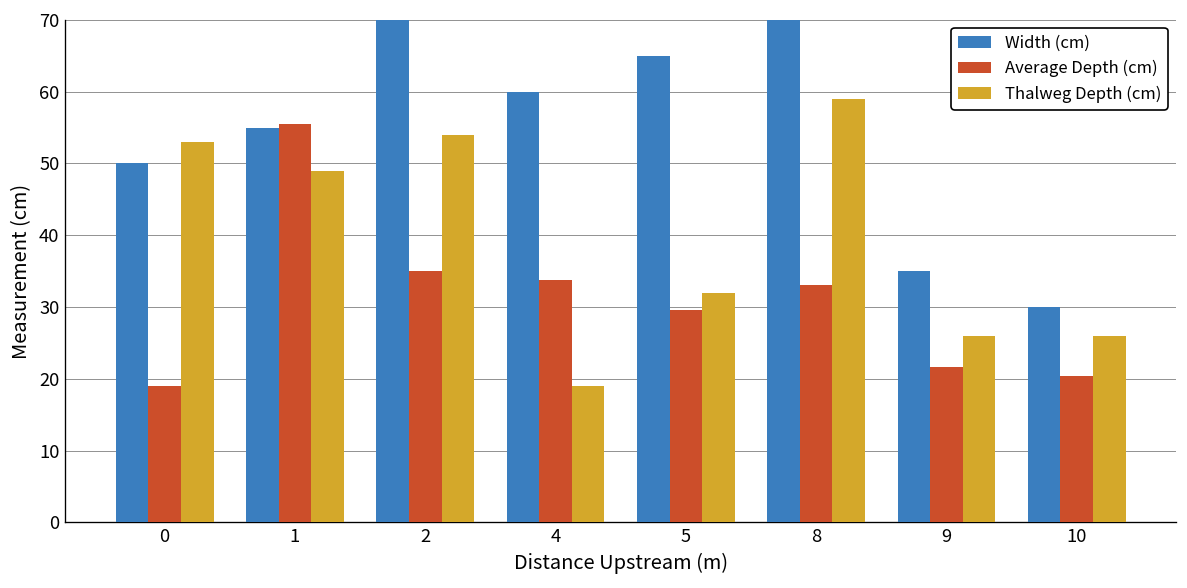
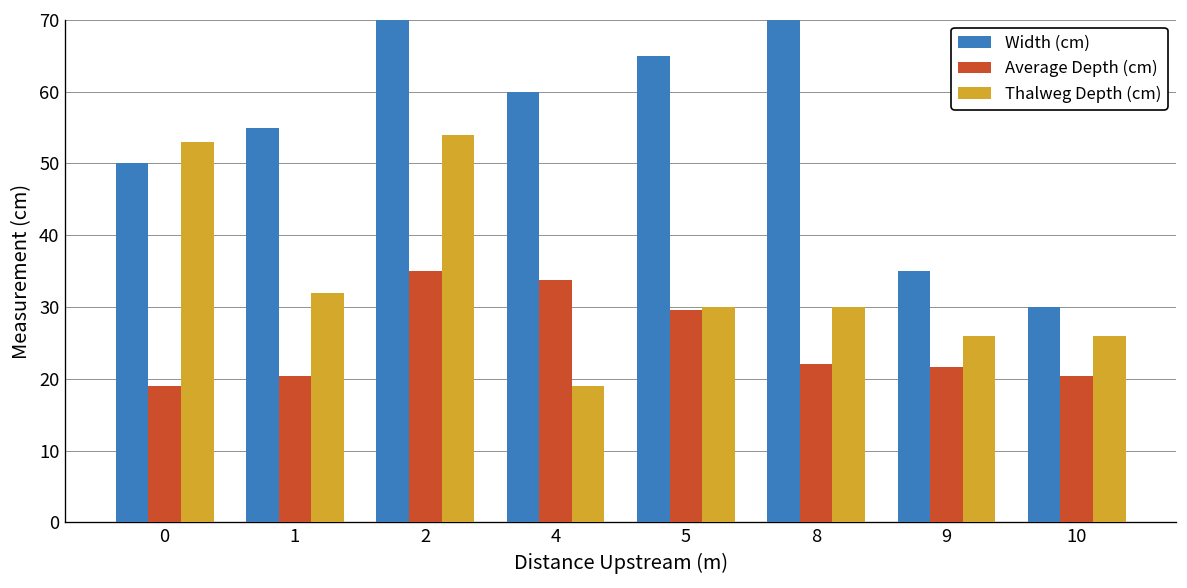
  {
    "Width (cm)": {
      "0": 50,
      "1": 55,
      "4": 60,
      "5": 65,
      "8": 70,
      "9": 35,
      "10": 30
    },
    "Average Depth (cm)": {
      "0": 19,
-     "1": 56,
+     "1": 20,
      "2": 35,
      "4": 34,
      "5": 30,
-     "8": 33,
+     "8": 22,
      "9": 22,
      "10": 20
    },
    "Thalweg Depth (cm)": {
      "0": 53,
-     "1": 49,
+     "1": 32,
      "2": 54,
      "4": 19,
-     "5": 32,
-     "8": 59,
+     "5": 30,
+     "8": 30,
      "9": 26,
      "10": 26
    }
  }
